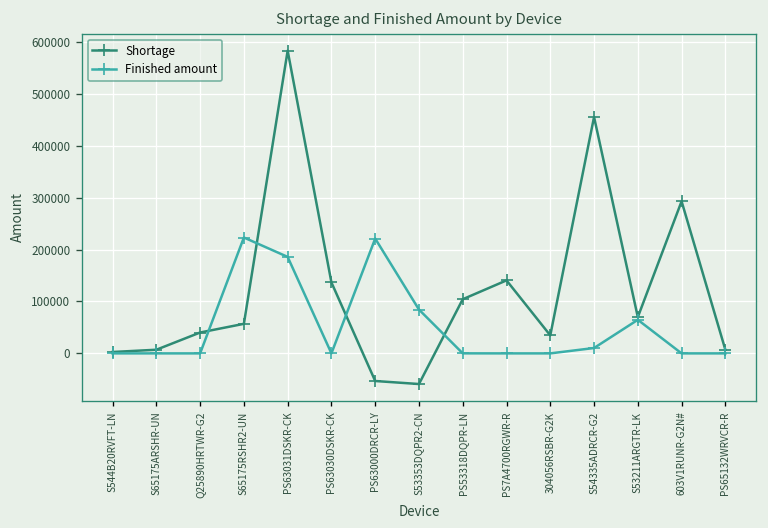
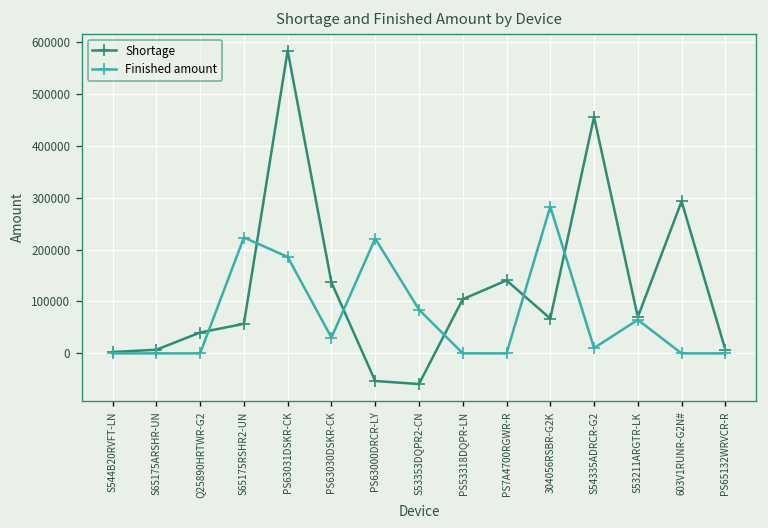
  {
    "Shortage": {
      "S65175ARSHR-UN": 10000,
      "Q25890HRTWR-G2": 40000,
      "S65175RSHR2-UN": 60000,
      "PS63031DSKR-CK": 580000,
      "PS63030DSKR-CK": 140000,
      "PS63000DRCR-LY": -50000,
      "S53353DQPR2-CN": -60000,
      "PS53318DQPR-LN": 100000,
      "PS7A4700RGWR-R": 140000,
-     "304056RSBR-G2K": 30000,
+     "304056RSBR-G2K": 70000,
      "S54335ADRCR-G2": 460000,
      "603V1RUNR-G2N#": 290000,
      "PS65132WRVCR-R": 10000
    },
    "Finished amount": {
      "S65175ARSHR-UN": 0,
      "Q25890HRTWR-G2": 0,
      "S65175RSHR2-UN": 220000,
      "PS63031DSKR-CK": 190000,
-     "PS63030DSKR-CK": 0,
+     "PS63030DSKR-CK": 30000,
      "PS63000DRCR-LY": 220000,
      "S53353DQPR2-CN": 80000,
      "PS53318DQPR-LN": 0,
      "PS7A4700RGWR-R": 0,
-     "304056RSBR-G2K": 0,
+     "304056RSBR-G2K": 280000,
      "S54335ADRCR-G2": 10000,
      "603V1RUNR-G2N#": 0,
      "PS65132WRVCR-R": 0
    }
  }
